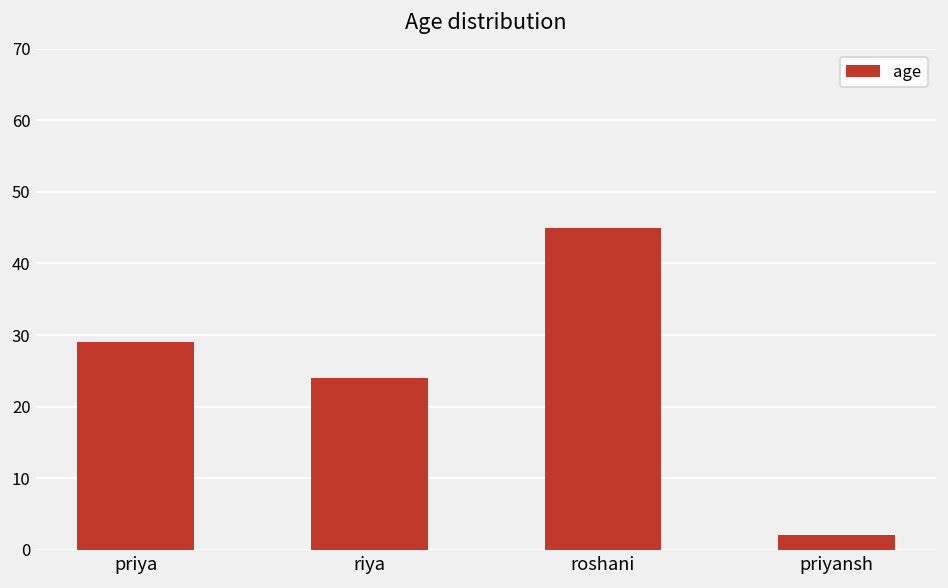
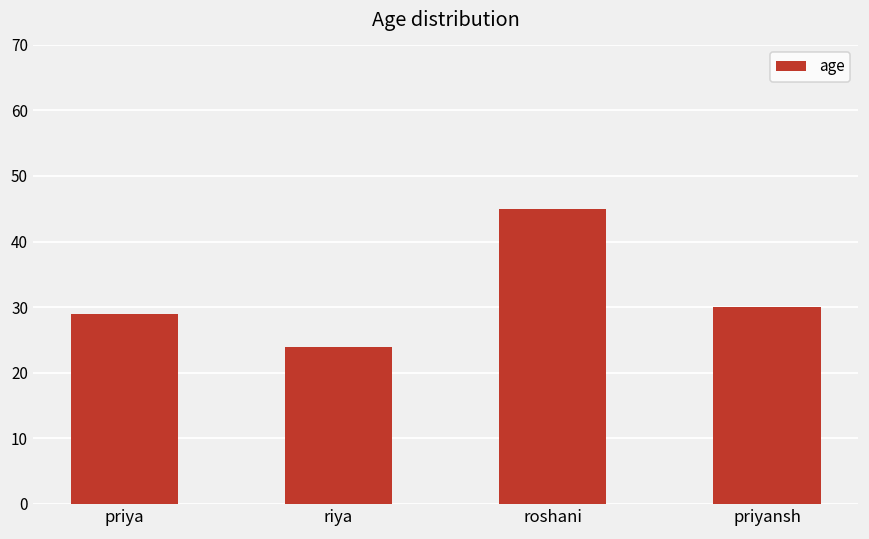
  {
    "priya": 29,
    "riya": 24,
    "roshani": 45,
-   "priyansh": 2
+   "priyansh": 30
  }
